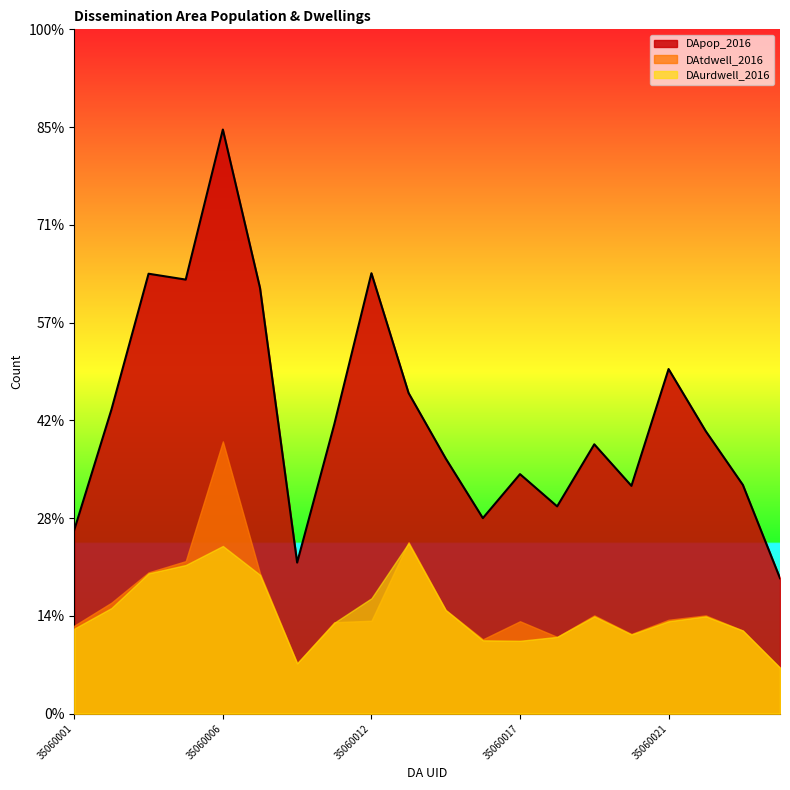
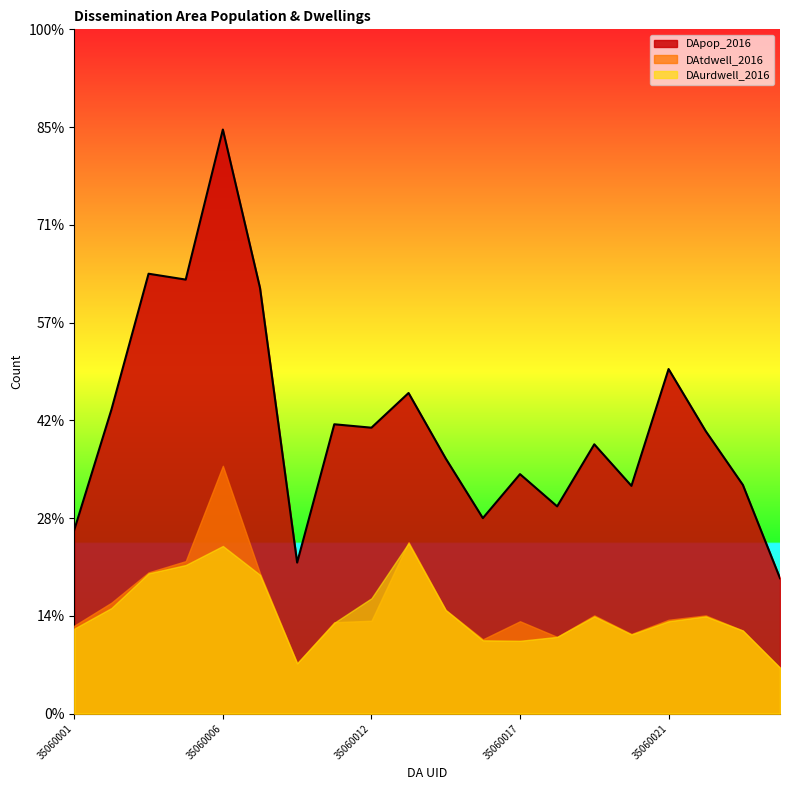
  {
    "DApop_2016": {
      "35060001": "27%",
      "35060006": "85%",
-     "35060012": "64%",
+     "35060012": "42%",
      "35060017": "35%",
      "35060021": "50%"
    },
    "DAtdwell_2016": {
      "35060001": "13%",
-     "35060006": "40%",
+     "35060006": "36%",
      "35060012": "14%",
      "35060017": "14%"
    },
    "DAurdwell_2016": {
      "35060001": "12%",
      "35060006": "25%",
      "35060012": "17%",
      "35060017": "11%"
    }
  }
